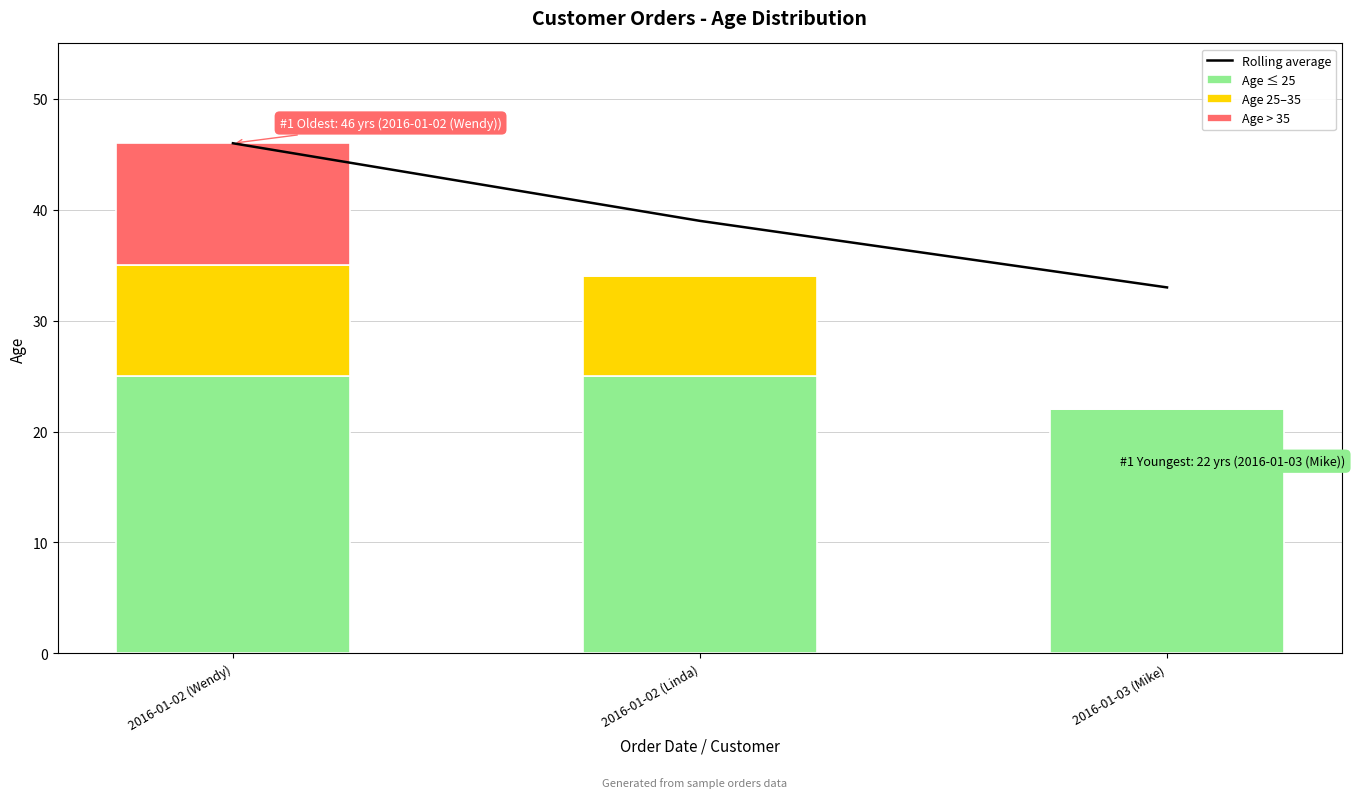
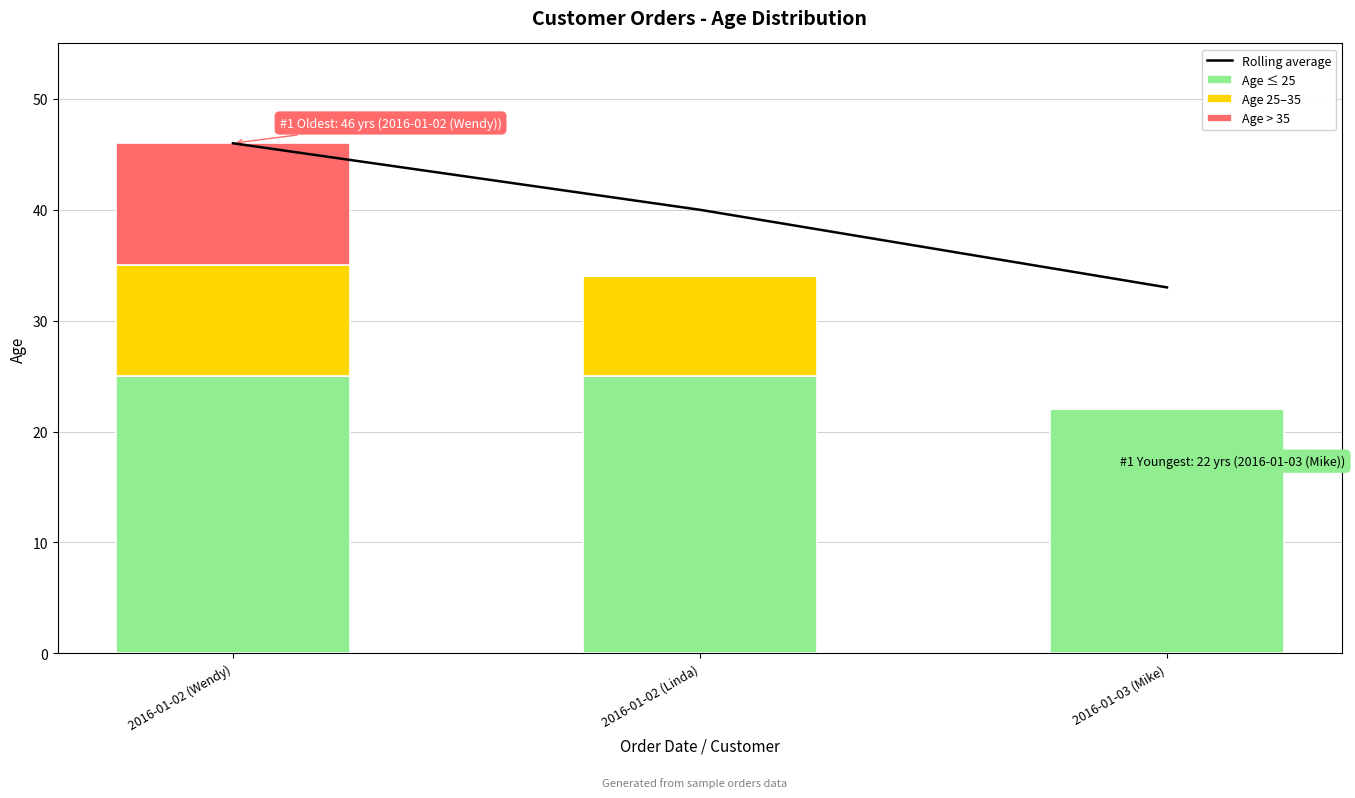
  {
    "Age ≤ 25": {
      "2016-01-02 (Wendy)": 25,
      "2016-01-02 (Linda)": 25
    },
    "Rolling average": {
-     "2016-01-02 (Linda)": 39,
+     "2016-01-02 (Linda)": 40,
      "2016-01-03 (Mike)": 33
    },
    "Age 25–35": {
      "2016-01-02 (Wendy)": 10,
      "2016-01-02 (Linda)": 9,
      "2016-01-03 (Mike)": 0
    }
  }
